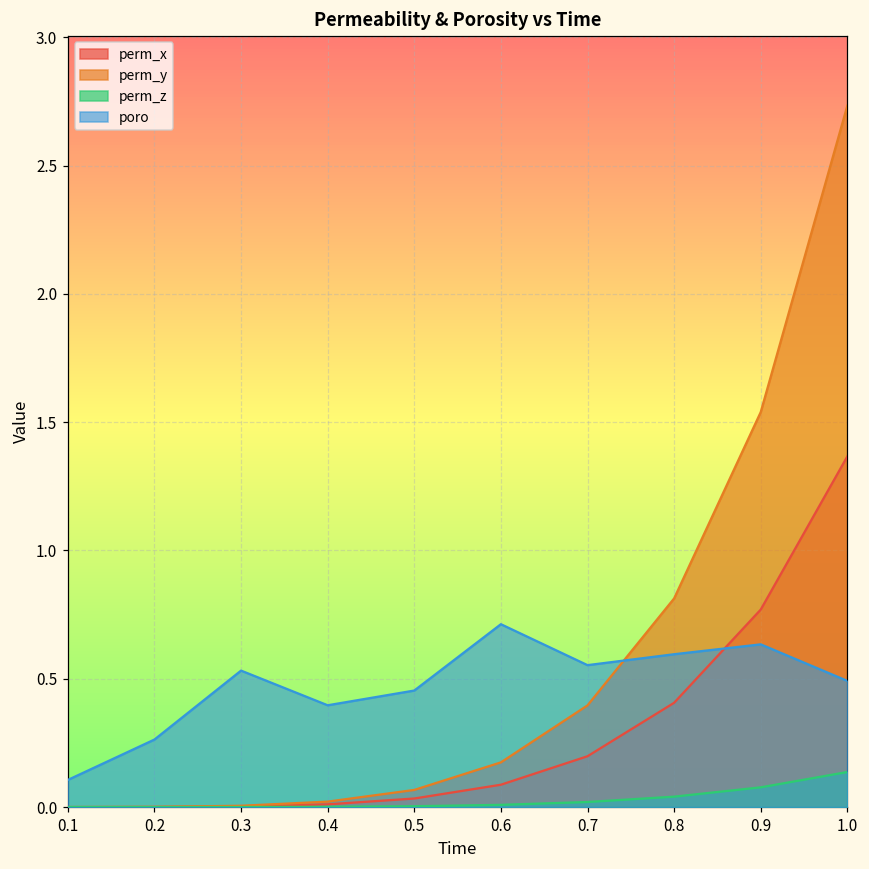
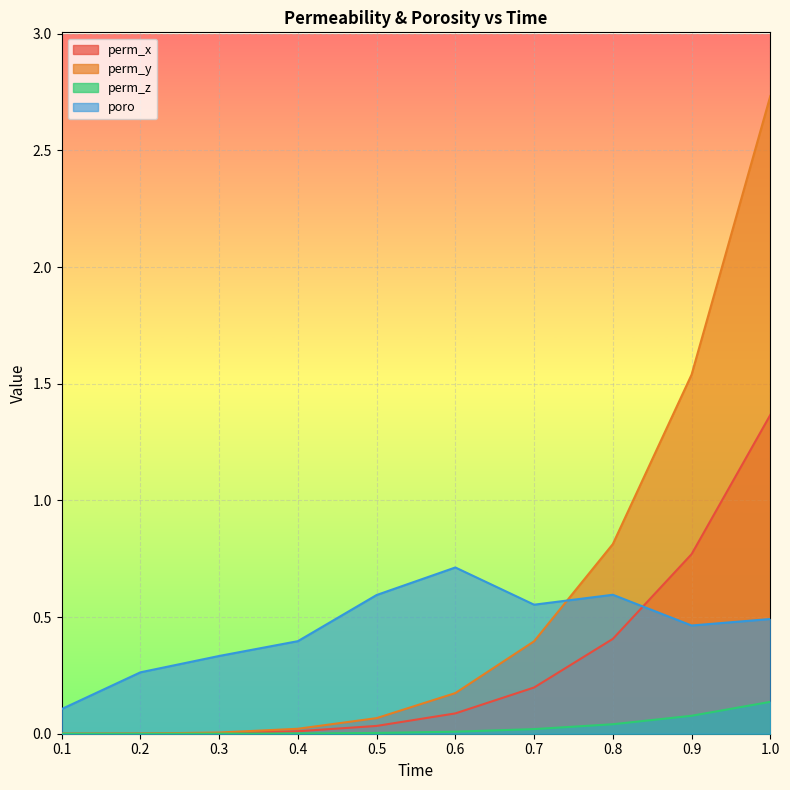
  {
    "perm_z": {
      "0.5": 0.00,
      "0.6": 0.01,
      "0.7": 0.02,
      "0.8": 0.04,
      "0.9": 0.08,
      "1.0": 0.14
    },
    "poro": {
      "0.1": 0.11,
      "0.2": 0.26,
-     "0.3": 0.53,
+     "0.3": 0.33,
      "0.4": 0.40,
-     "0.5": 0.45,
+     "0.5": 0.59,
      "0.6": 0.71,
      "0.7": 0.55,
      "0.8": 0.60,
-     "0.9": 0.63,
+     "0.9": 0.46,
      "1.0": 0.49
    }
  }
